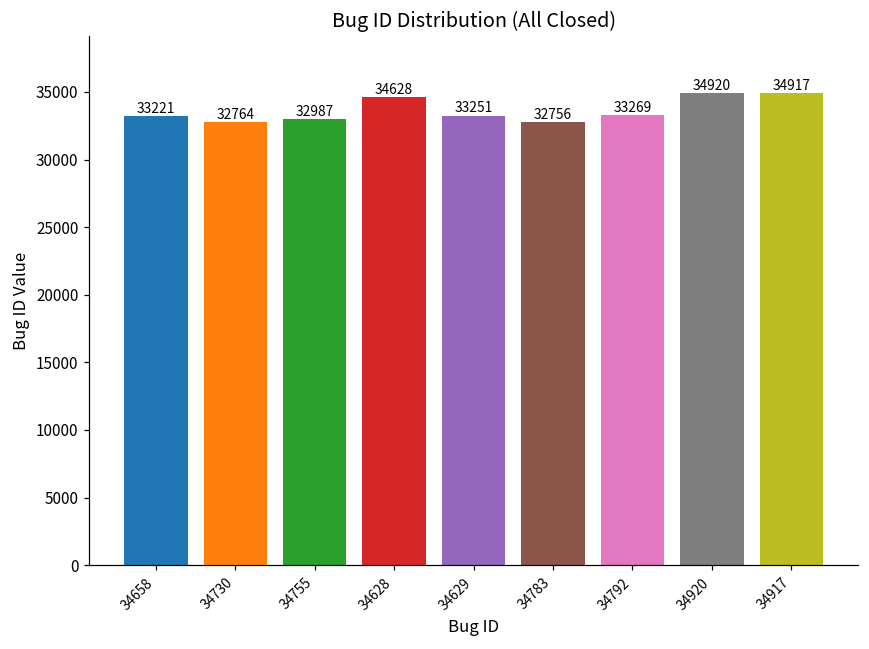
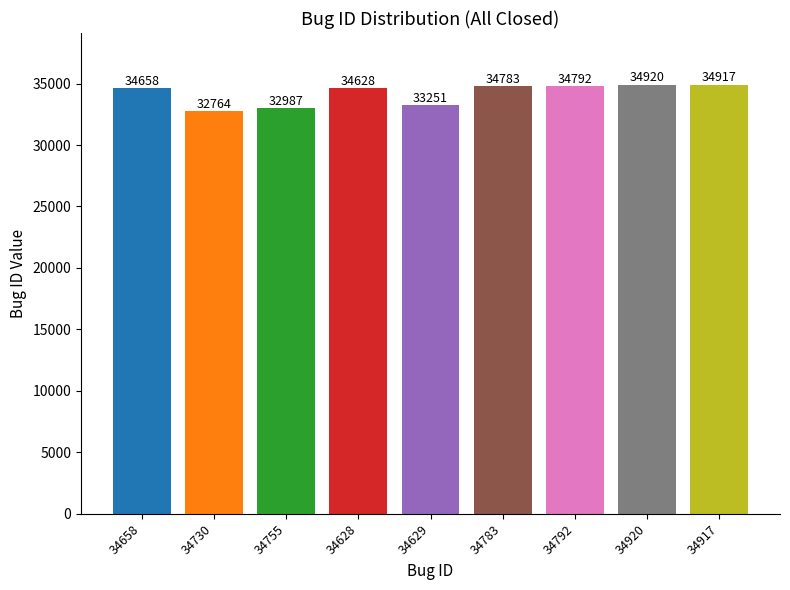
  {
-   "34658": 33221,
+   "34658": 34658,
    "34730": 32764,
    "34755": 32987,
    "34628": 34628,
    "34629": 33251,
-   "34783": 32756,
-   "34792": 33269,
+   "34783": 34783,
+   "34792": 34792,
    "34920": 34920,
    "34917": 34917
  }
